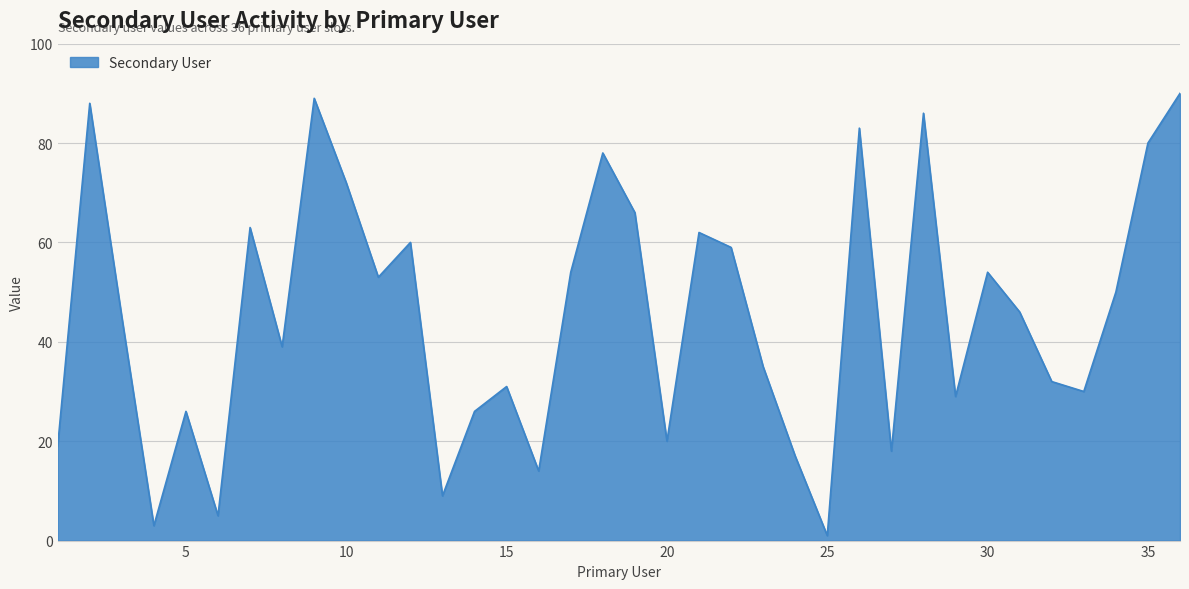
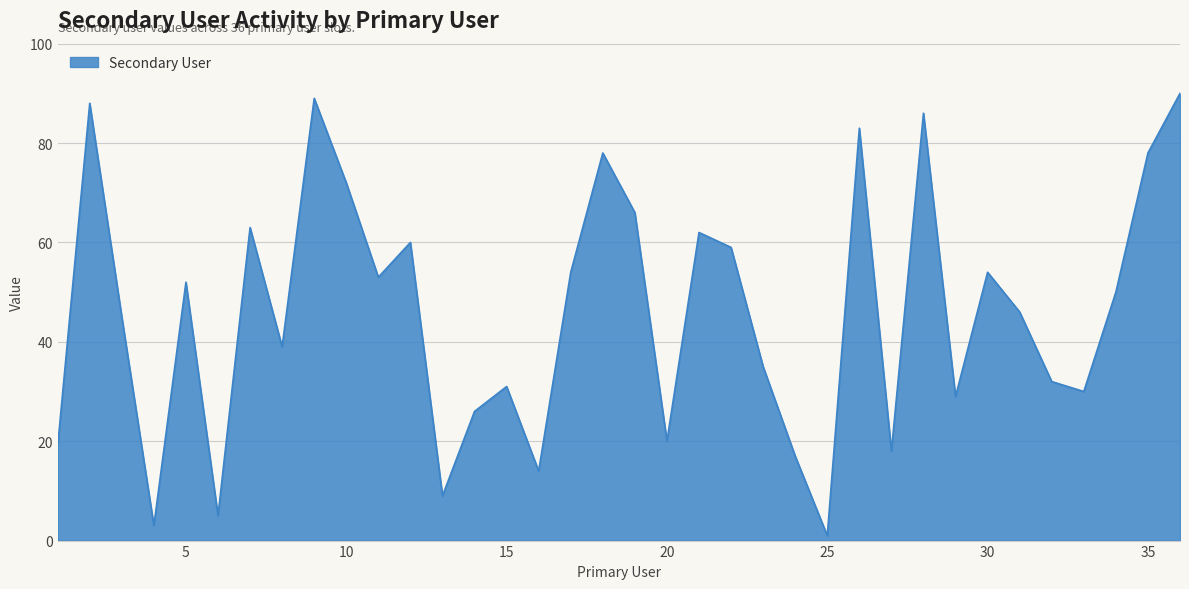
  {
-   "5": 26,
+   "5": 52,
    "10": 72,
    "15": 31,
    "20": 20,
    "25": 1,
    "30": 54,
-   "35": 80
+   "35": 78
  }
